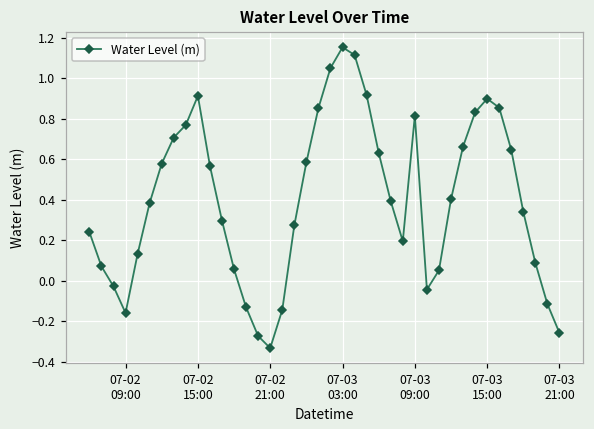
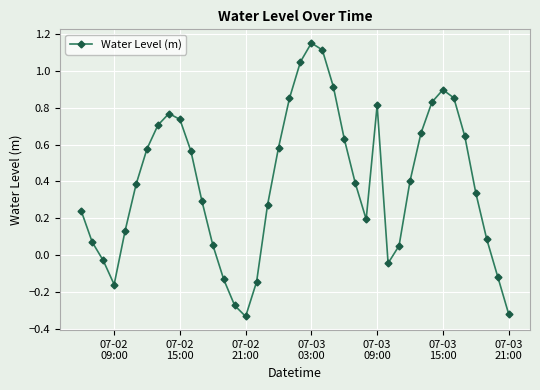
  {
    "07-02 09:00": -0.16,
-   "07-02 15:00": 0.91,
+   "07-02 15:00": 0.74,
    "07-02 21:00": -0.33,
    "07-03 03:00": 1.15,
    "07-03 09:00": 0.81,
    "07-03 15:00": 0.90,
-   "07-03 21:00": -0.26
+   "07-03 21:00": -0.32
  }
